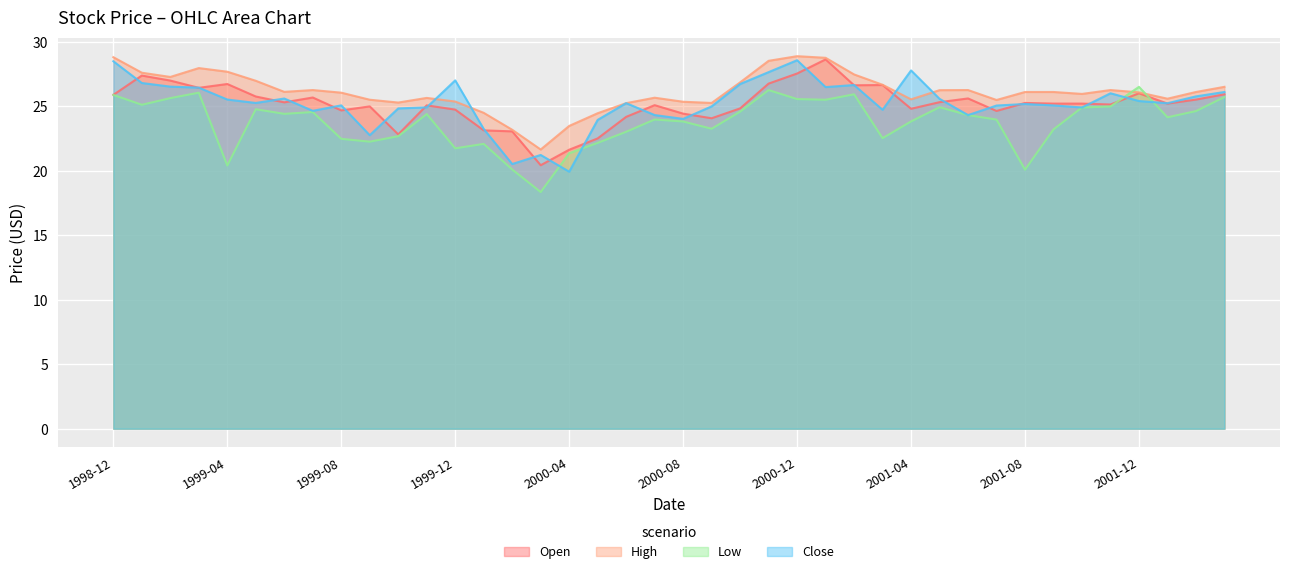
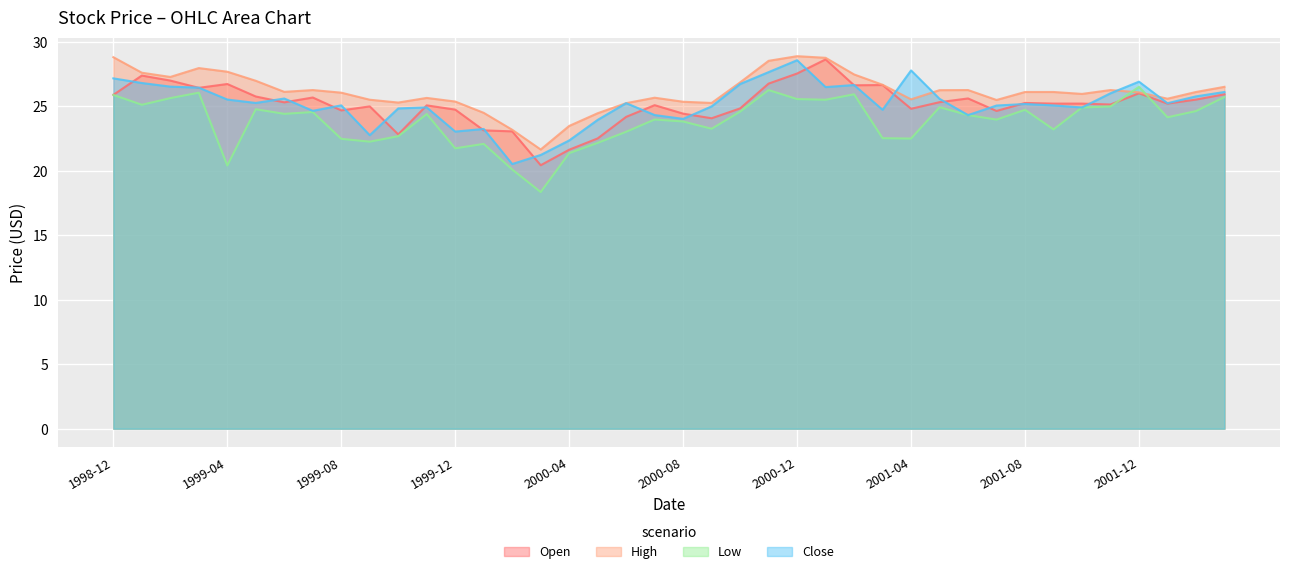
  {
    "Low": {
      "1999-04": 20.4,
      "1999-08": 22.5,
      "1999-12": 21.7,
      "2000-04": 21.4,
      "2000-08": 23.8,
      "2000-12": 25.6,
-     "2001-04": 23.8,
-     "2001-08": 20.1,
+     "2001-04": 22.5,
+     "2001-08": 24.7,
      "2001-12": 26.5
    },
    "Close": {
-     "1998-12": 28.5,
+     "1998-12": 27.2,
      "1999-04": 25.5,
      "1999-08": 25.1,
-     "1999-12": 27.0,
-     "2000-04": 19.9,
+     "1999-12": 23.0,
+     "2000-04": 22.3,
      "2000-08": 24.0,
      "2000-12": 28.6,
      "2001-04": 27.8,
-     "2001-12": 25.4
+     "2001-12": 26.9
    }
  }
